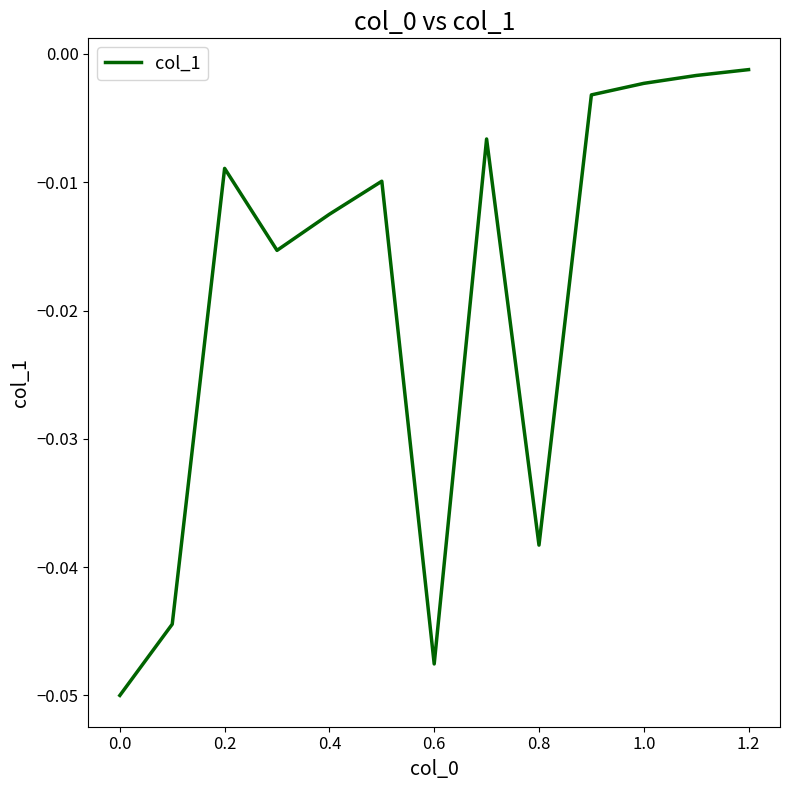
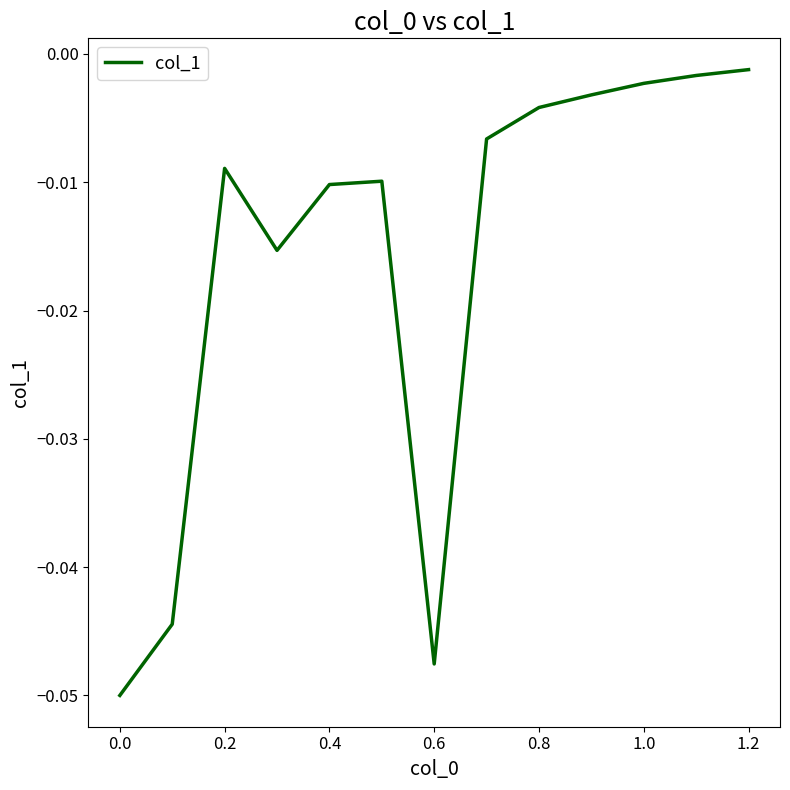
  {
    "0.0": -0.0500,
    "0.2": -0.0089,
-   "0.4": -0.0125,
+   "0.4": -0.0102,
    "0.6": -0.0475,
-   "0.8": -0.0383,
+   "0.8": -0.0042,
    "1.0": -0.0023,
    "1.2": -0.0012
  }
